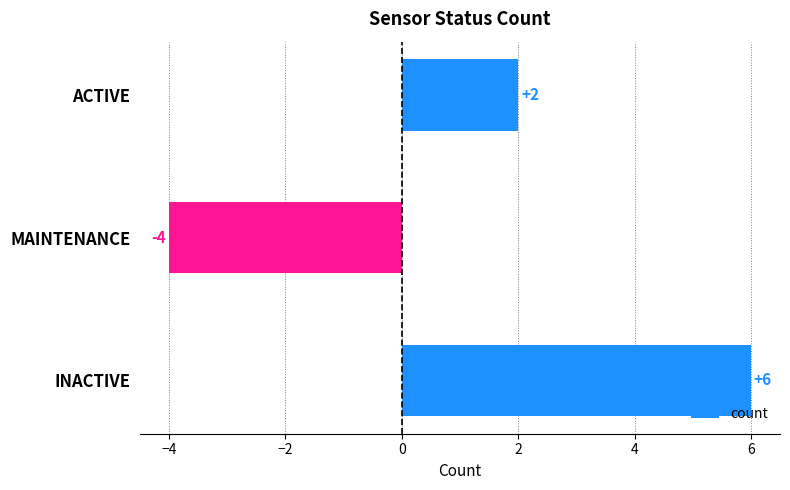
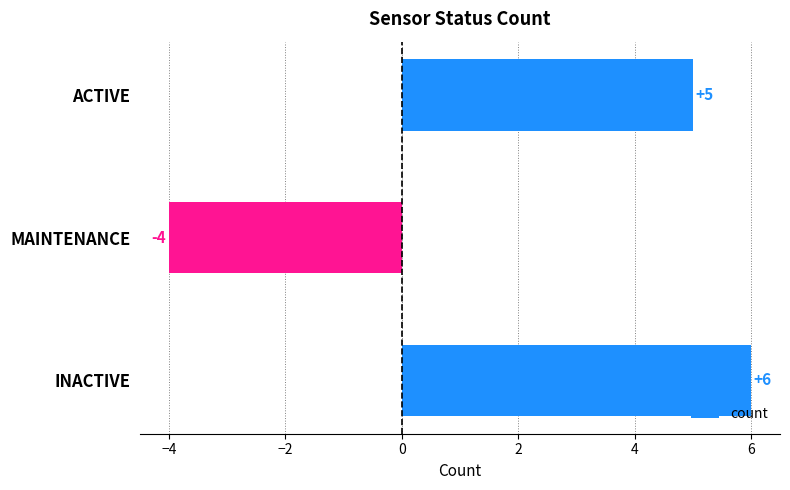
  {
-   "ACTIVE": "+2",
+   "ACTIVE": "+5",
    "MAINTENANCE": "-4",
    "INACTIVE": "+6"
  }
